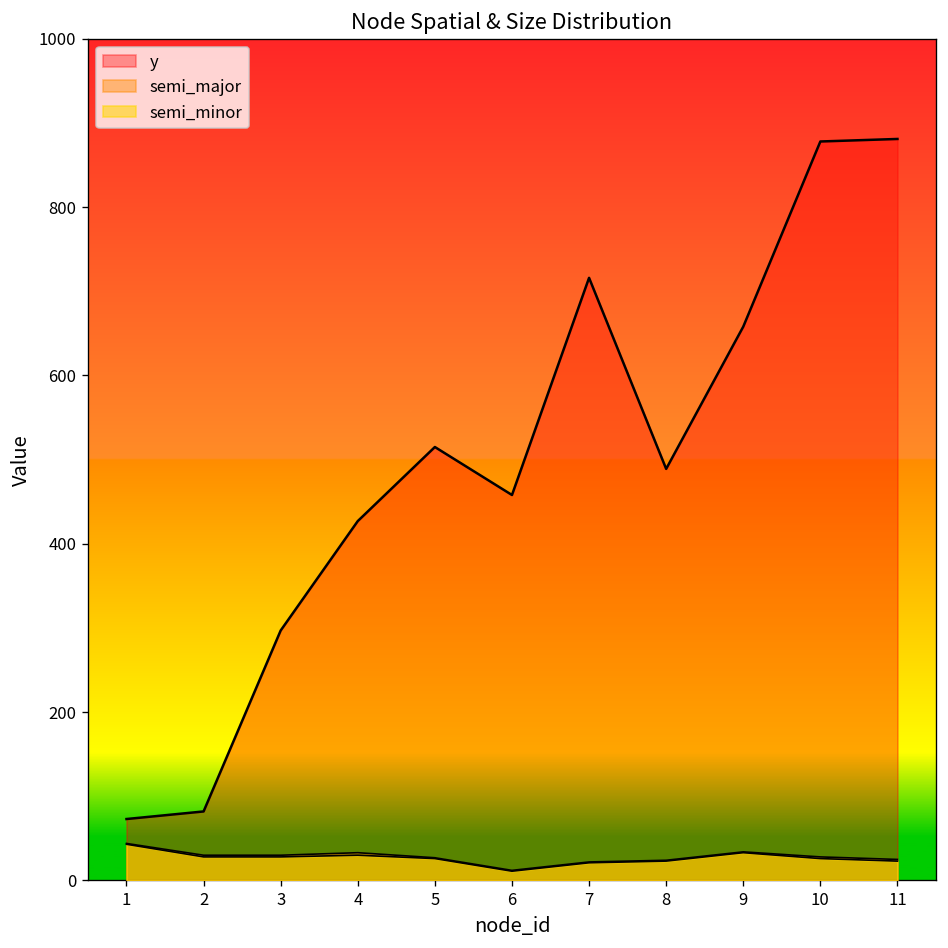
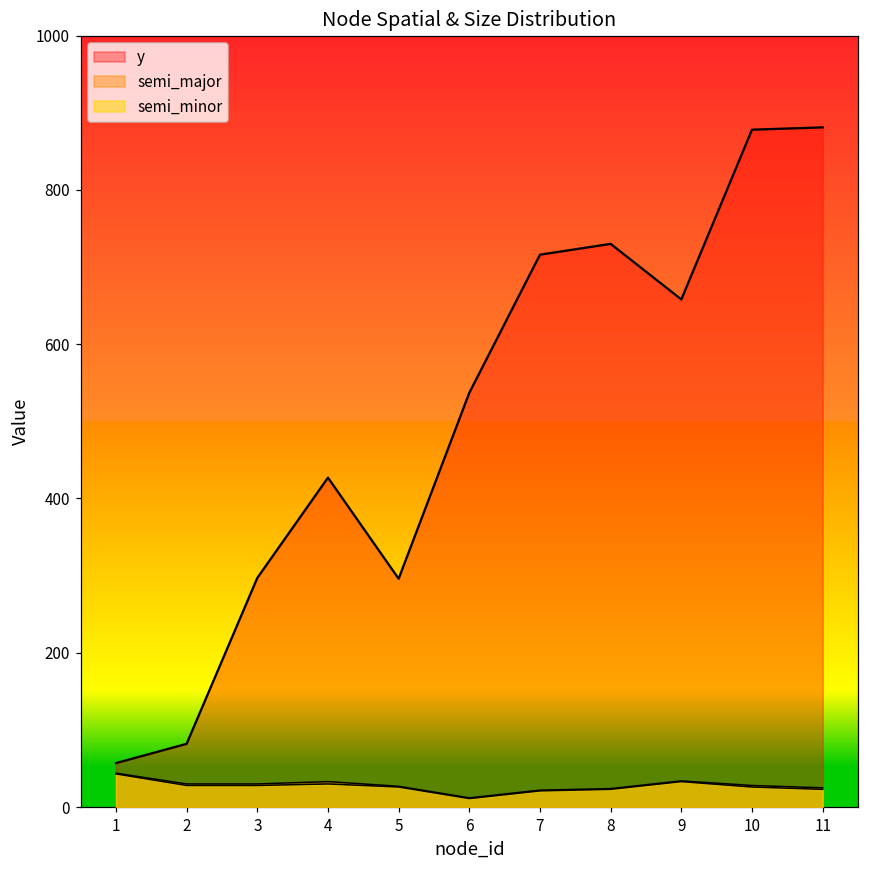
  {
    "y": {
-     "1": 70,
+     "1": 60,
      "2": 80,
      "3": 300,
      "4": 430,
-     "5": 520,
-     "6": 460,
+     "5": 300,
+     "6": 540,
      "7": 720,
-     "8": 490,
+     "8": 730,
      "9": 660,
      "10": 880,
      "11": 880
    }
  }
